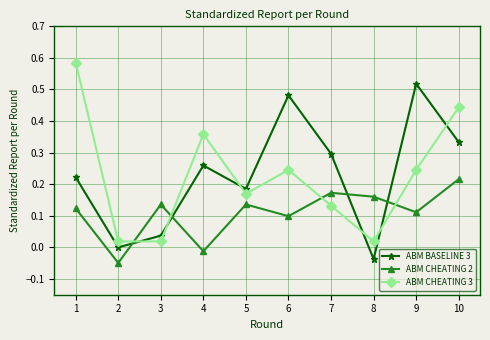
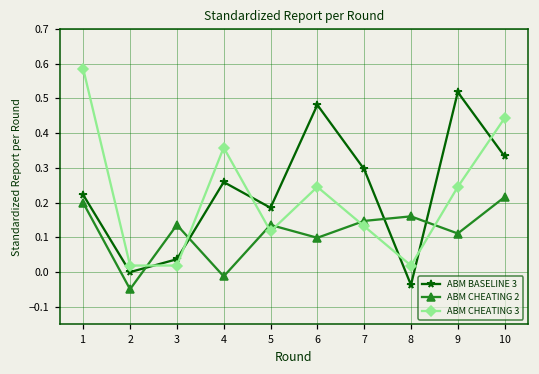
  {
    "ABM BASELINE 3": {
      "1": 0.22,
      "2": 0.00,
      "3": 0.04,
      "4": 0.26,
      "5": 0.19,
      "6": 0.48,
      "7": 0.30,
      "8": -0.04,
      "9": 0.52,
      "10": 0.33
    },
    "ABM CHEATING 2": {
-     "1": 0.12,
+     "1": 0.20,
      "2": -0.05,
      "3": 0.14,
      "4": -0.01,
      "5": 0.14,
      "6": 0.10,
-     "7": 0.17,
+     "7": 0.15,
      "8": 0.16,
      "9": 0.11,
      "10": 0.22
    },
    "ABM CHEATING 3": {
      "1": 0.58,
      "2": 0.02,
      "3": 0.02,
      "4": 0.36,
-     "5": 0.17,
+     "5": 0.12,
      "6": 0.25,
      "7": 0.13,
      "8": 0.02,
      "9": 0.25,
      "10": 0.44
    }
  }
